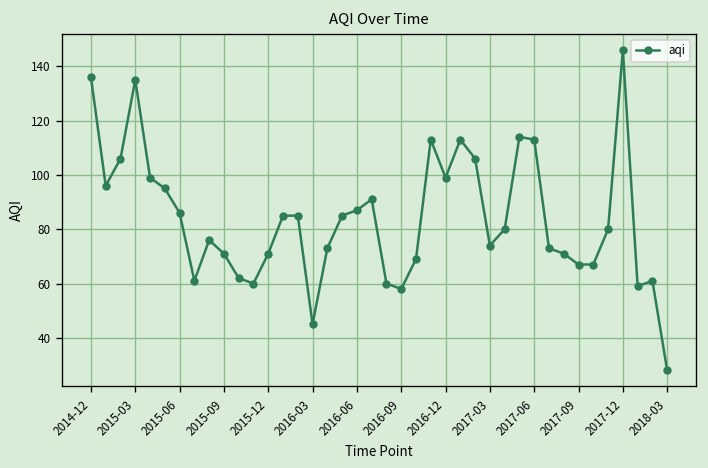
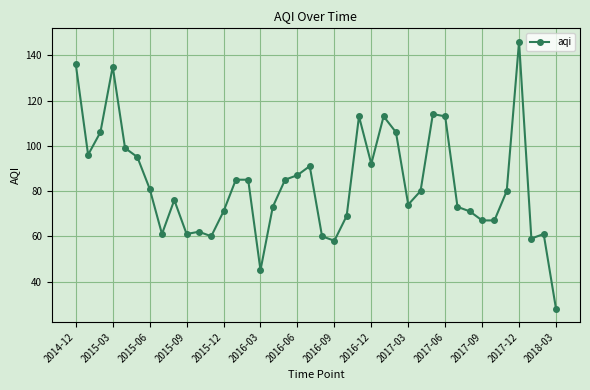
  {
    "2014-12": 136,
    "2015-03": 135,
-   "2015-06": 86,
-   "2015-09": 71,
+   "2015-06": 81,
+   "2015-09": 61,
    "2015-12": 71,
    "2016-03": 45,
    "2016-06": 87,
    "2016-09": 58,
-   "2016-12": 99,
+   "2016-12": 92,
    "2017-03": 74,
    "2017-06": 113,
    "2017-09": 67,
    "2017-12": 146,
    "2018-03": 28
  }
